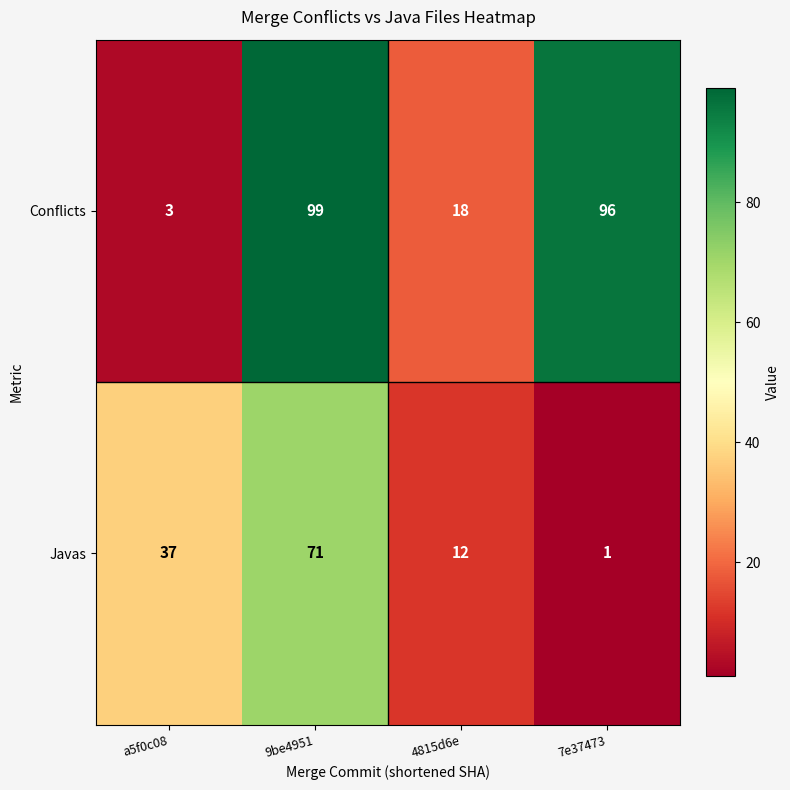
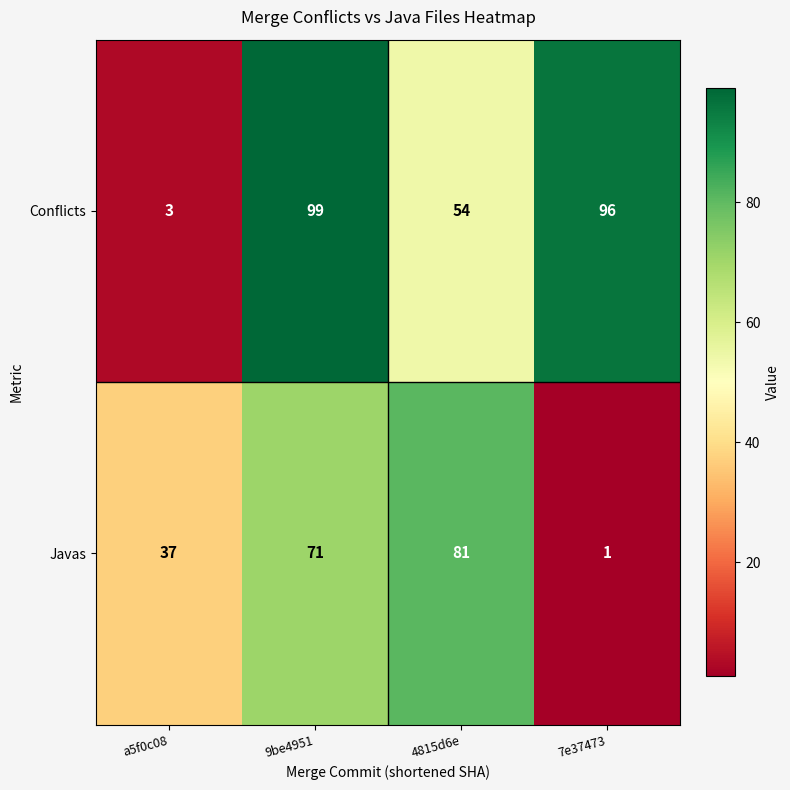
  {
    "Conflicts": {
      "a5f0c08": 3,
      "9be4951": 99,
-     "4815d6e": 18,
+     "4815d6e": 54,
      "7e37473": 96
    },
    "Javas": {
      "a5f0c08": 37,
      "9be4951": 71,
-     "4815d6e": 12,
+     "4815d6e": 81,
      "7e37473": 1
    }
  }
